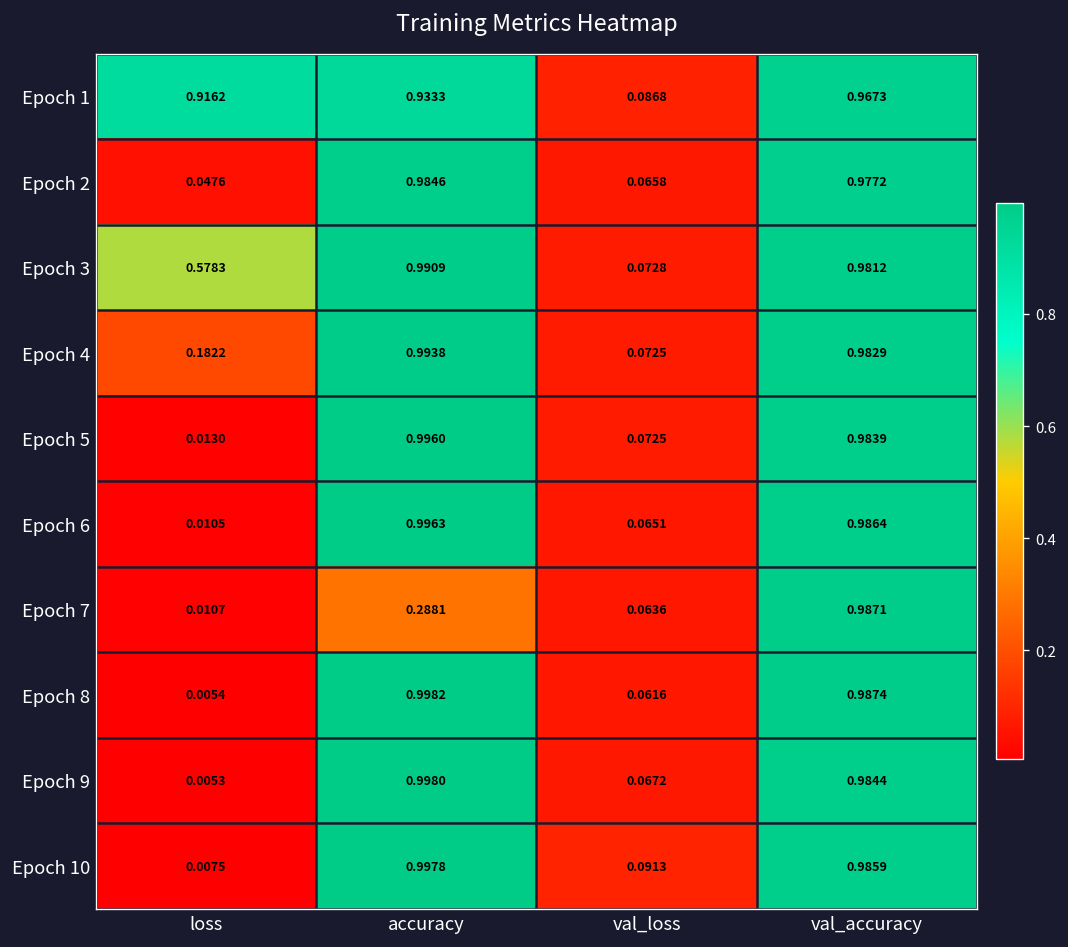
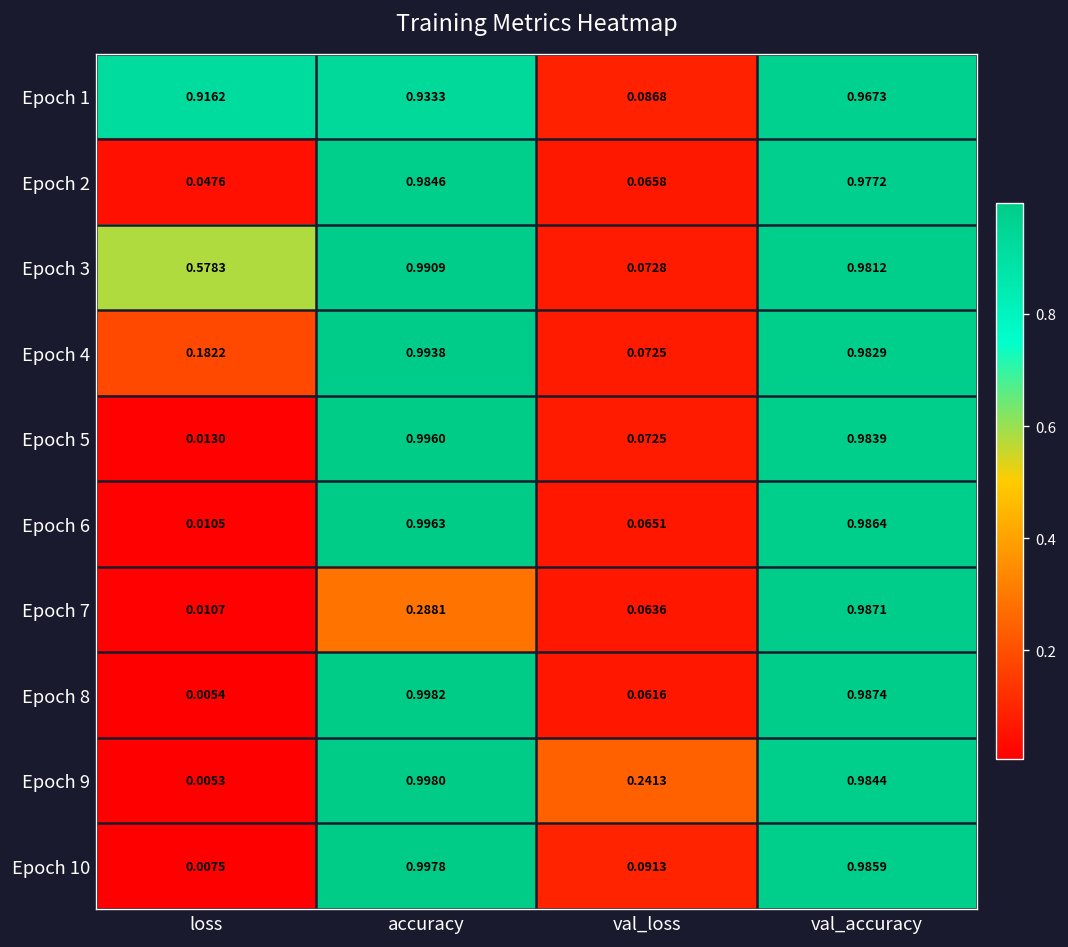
  {
    "Epoch 1": {
      "loss": 0.9162,
      "accuracy": 0.9333,
      "val_loss": 0.0868,
      "val_accuracy": 0.9673
    },
    "Epoch 2": {
      "loss": 0.0476,
      "accuracy": 0.9846,
      "val_loss": 0.0658,
      "val_accuracy": 0.9772
    },
    "Epoch 3": {
      "loss": 0.5783,
      "accuracy": 0.9909,
      "val_loss": 0.0728,
      "val_accuracy": 0.9812
    },
    "Epoch 4": {
      "loss": 0.1822,
      "accuracy": 0.9938,
      "val_loss": 0.0725,
      "val_accuracy": 0.9829
    },
    "Epoch 5": {
      "loss": 0.0130,
      "accuracy": 0.9960,
      "val_loss": 0.0725,
      "val_accuracy": 0.9839
    },
    "Epoch 6": {
      "loss": 0.0105,
      "accuracy": 0.9963,
      "val_loss": 0.0651,
      "val_accuracy": 0.9864
    },
    "Epoch 7": {
      "loss": 0.0107,
      "accuracy": 0.2881,
      "val_loss": 0.0636,
      "val_accuracy": 0.9871
    },
    "Epoch 8": {
      "loss": 0.0054,
      "accuracy": 0.9982,
      "val_loss": 0.0616,
      "val_accuracy": 0.9874
    },
    "Epoch 9": {
      "loss": 0.0053,
      "accuracy": 0.9980,
-     "val_loss": 0.0672,
+     "val_loss": 0.2413,
      "val_accuracy": 0.9844
    },
    "Epoch 10": {
      "loss": 0.0075,
      "accuracy": 0.9978,
      "val_loss": 0.0913,
      "val_accuracy": 0.9859
    }
  }
